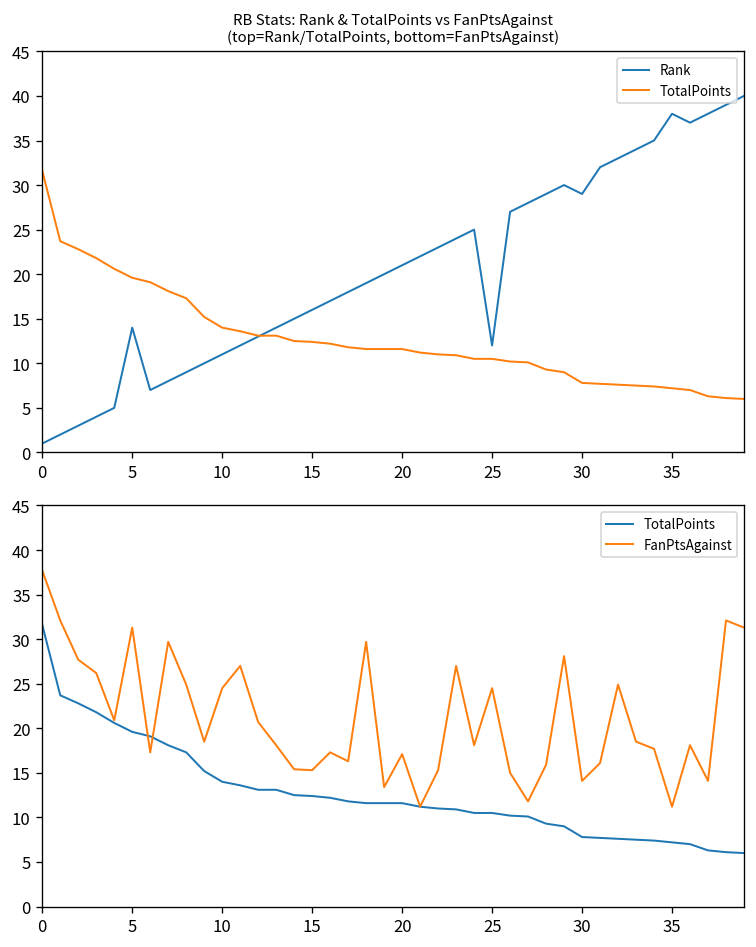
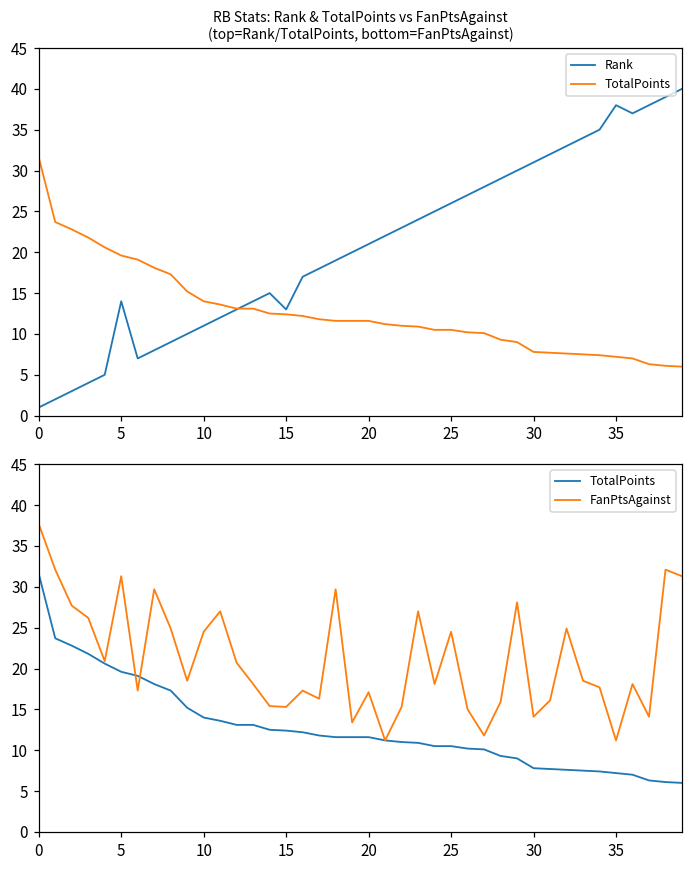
  {
    "RB Stats: Rank & TotalPoints vs FanPtsAgainst (top=Rank/TotalPoints, bottom=FanPtsAgainst)": {
      "Rank": {
        "0": 1,
        "5": 14,
        "10": 11,
-       "15": 16,
+       "15": 13,
        "20": 21,
-       "25": 12,
-       "30": 29,
+       "25": 26,
+       "30": 31,
        "35": 38
      }
    }
  }
